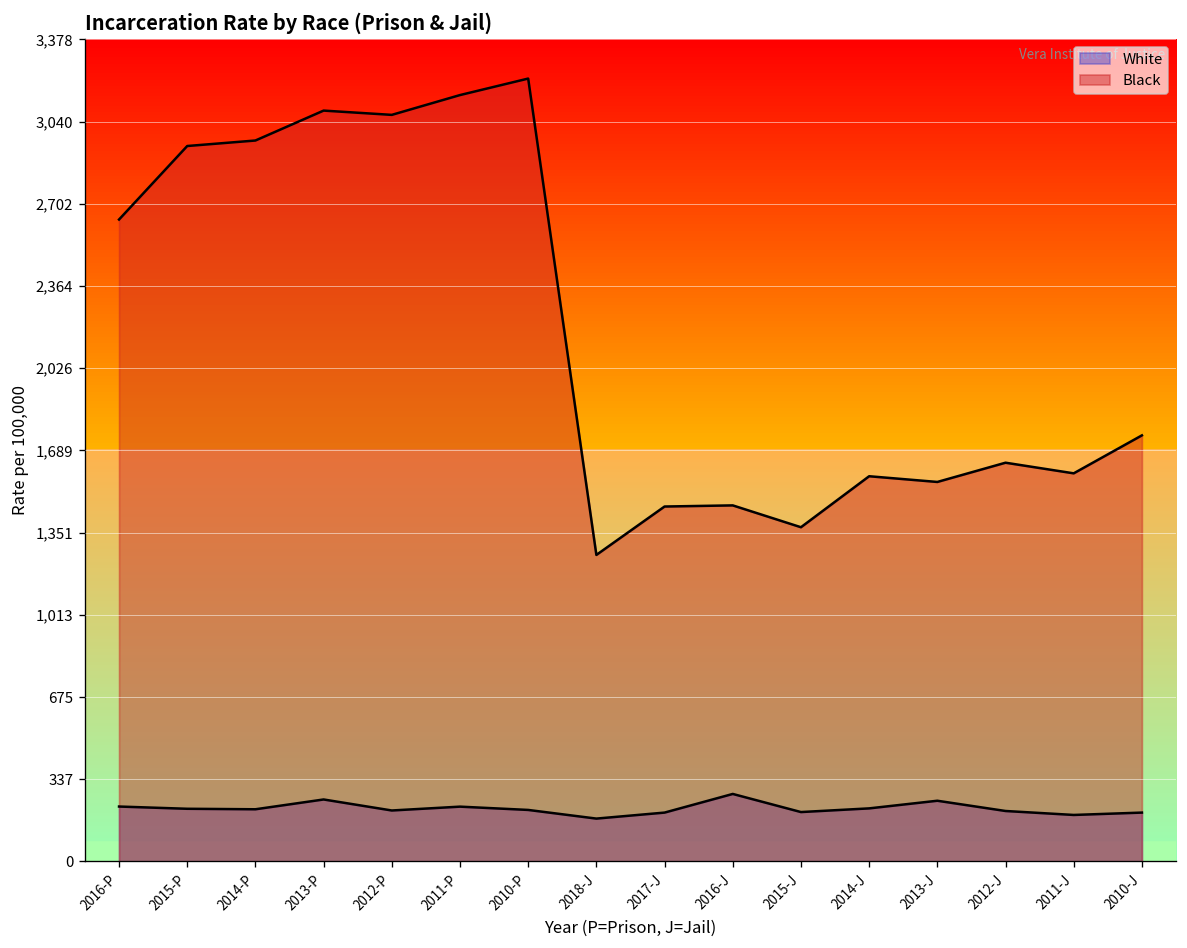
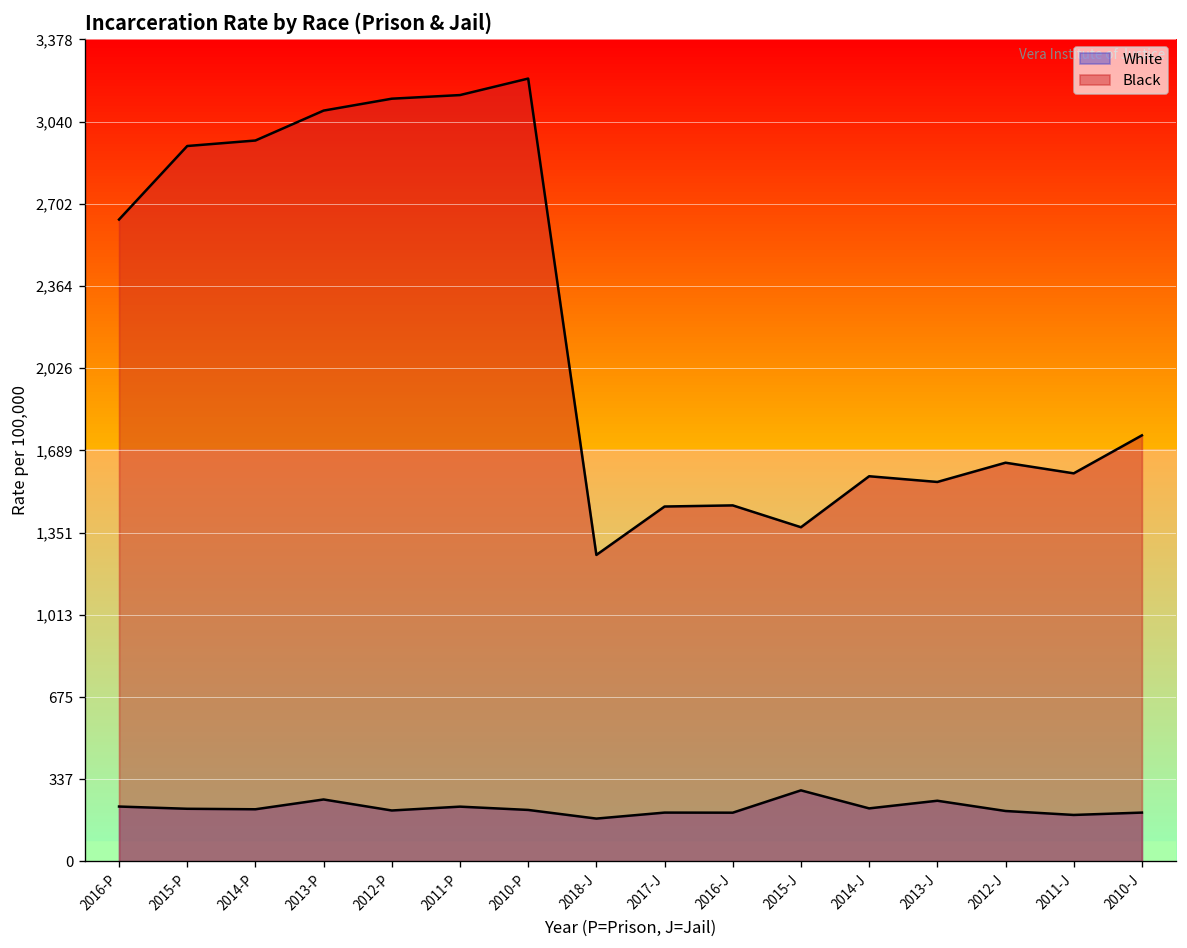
  {
    "White": {
      "2016-P": "230",
      "2015-P": "220",
      "2014-P": "210",
      "2013-P": "250",
      "2012-P": "210",
      "2011-P": "230",
      "2010-P": "210",
      "2018-J": "180",
      "2017-J": "200",
-     "2016-J": "280",
-     "2015-J": "200",
+     "2016-J": "200",
+     "2015-J": "290",
      "2014-J": "220",
      "2013-J": "250",
      "2012-J": "210",
      "2011-J": "190",
      "2010-J": "200"
    },
    "Black": {
      "2016-P": "2,640",
      "2015-P": "2,940",
      "2014-P": "2,960",
      "2013-P": "3,090",
-     "2012-P": "3,070",
+     "2012-P": "3,130",
      "2011-P": "3,150",
      "2010-P": "3,220",
      "2018-J": "1,260",
      "2017-J": "1,460",
      "2016-J": "1,460",
      "2015-J": "1,370",
      "2014-J": "1,580",
      "2013-J": "1,560",
      "2012-J": "1,640",
      "2011-J": "1,590",
      "2010-J": "1,750"
    }
  }
